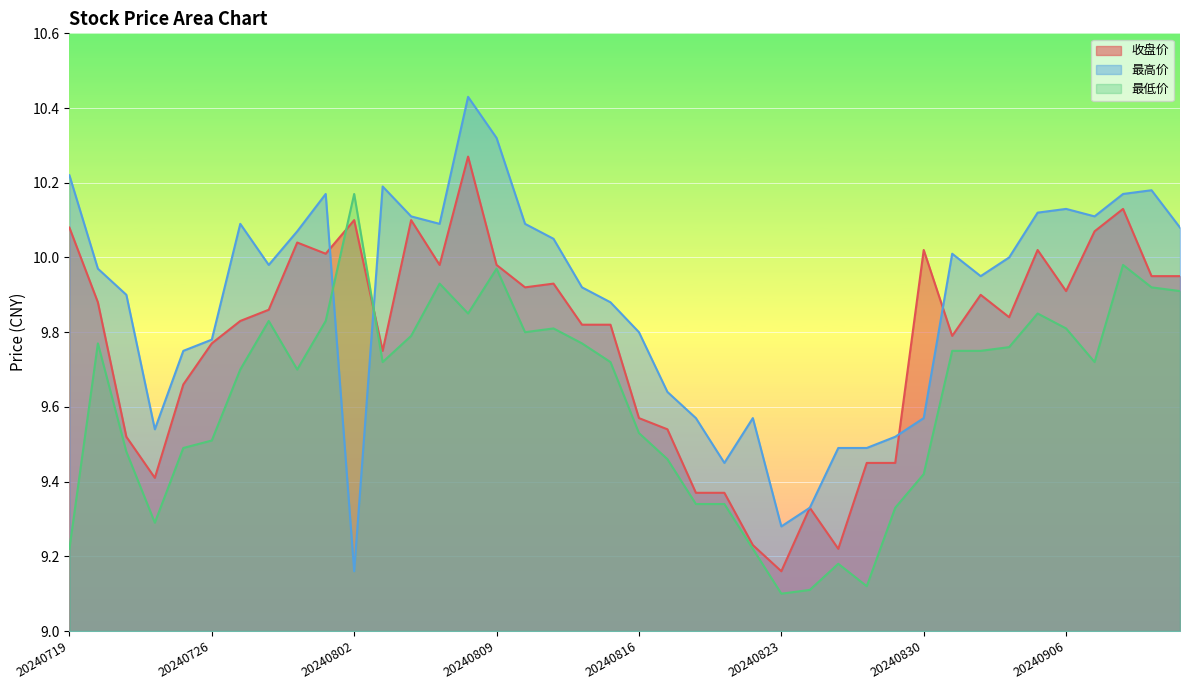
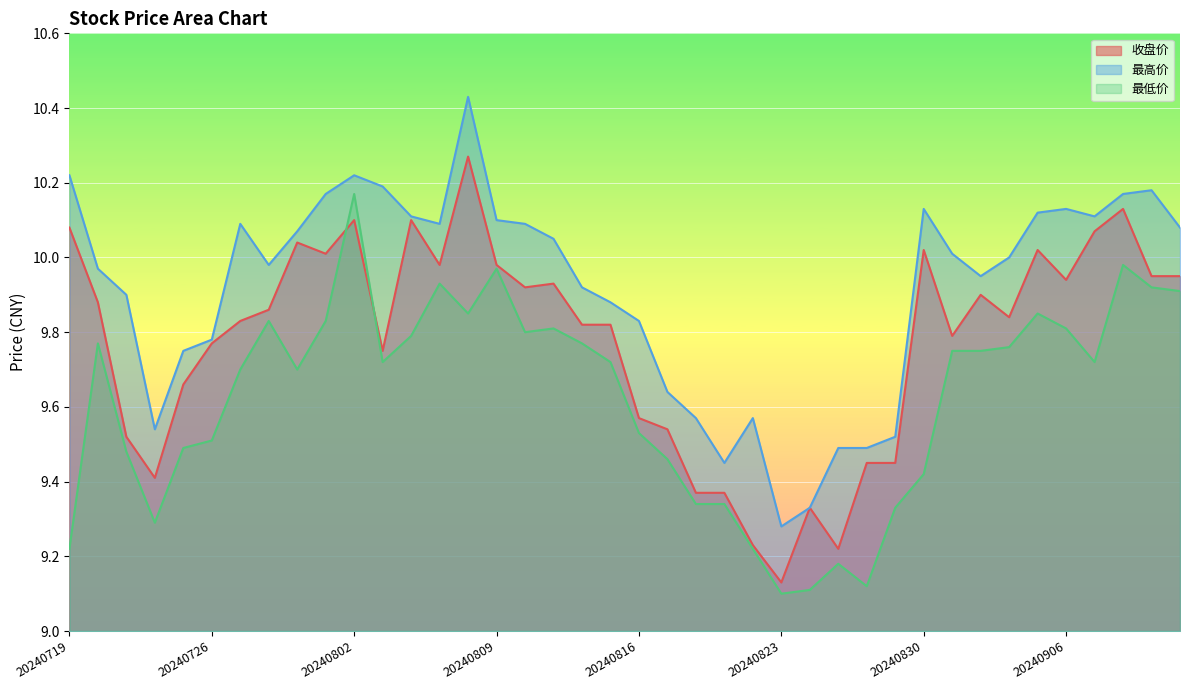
  {
    "收盘价": {
      "20240719": 10.08,
      "20240726": 9.77,
      "20240802": 10.10,
      "20240809": 9.98,
      "20240816": 9.57,
-     "20240823": 9.16,
+     "20240823": 9.13,
      "20240830": 10.02,
-     "20240906": 9.91
+     "20240906": 9.94
    },
    "最高价": {
      "20240719": 10.22,
      "20240726": 9.78,
-     "20240802": 9.16,
-     "20240809": 10.32,
-     "20240816": 9.80,
+     "20240802": 10.22,
+     "20240809": 10.10,
+     "20240816": 9.83,
      "20240823": 9.28,
-     "20240830": 9.57,
+     "20240830": 10.13,
      "20240906": 10.13
    },
    "最低价": {
      "20240719": 9.22,
      "20240726": 9.51,
      "20240802": 10.17,
      "20240809": 9.97,
      "20240816": 9.53,
      "20240823": 9.10,
      "20240830": 9.42,
      "20240906": 9.81
    }
  }
